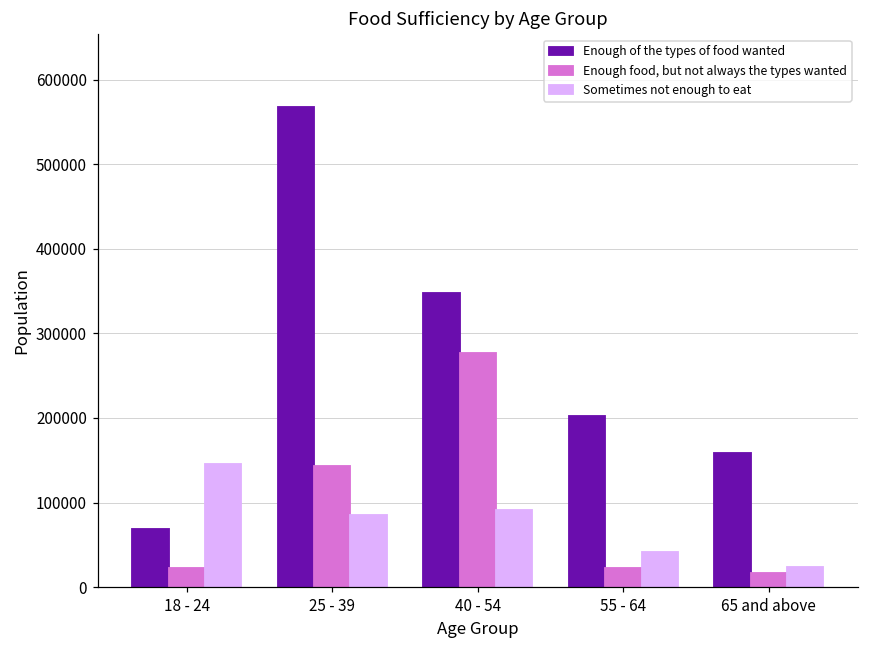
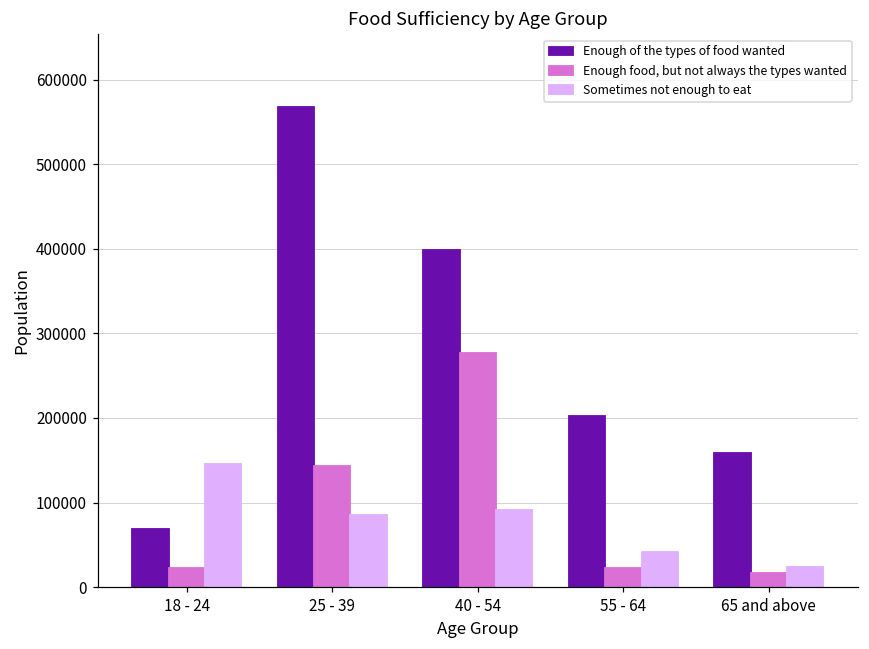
  {
    "Enough of the types of food wanted": {
      "18 - 24": 70000,
      "25 - 39": 570000,
-     "40 - 54": 350000,
+     "40 - 54": 400000,
      "55 - 64": 200000,
      "65 and above": 160000
    },
    "Enough food, but not always the types wanted": {
      "18 - 24": 20000,
      "25 - 39": 140000,
      "40 - 54": 280000,
      "55 - 64": 20000,
      "65 and above": 20000
    },
    "Sometimes not enough to eat": {
      "18 - 24": 140000,
      "25 - 39": 90000,
      "40 - 54": 90000,
      "55 - 64": 40000,
      "65 and above": 20000
    }
  }
